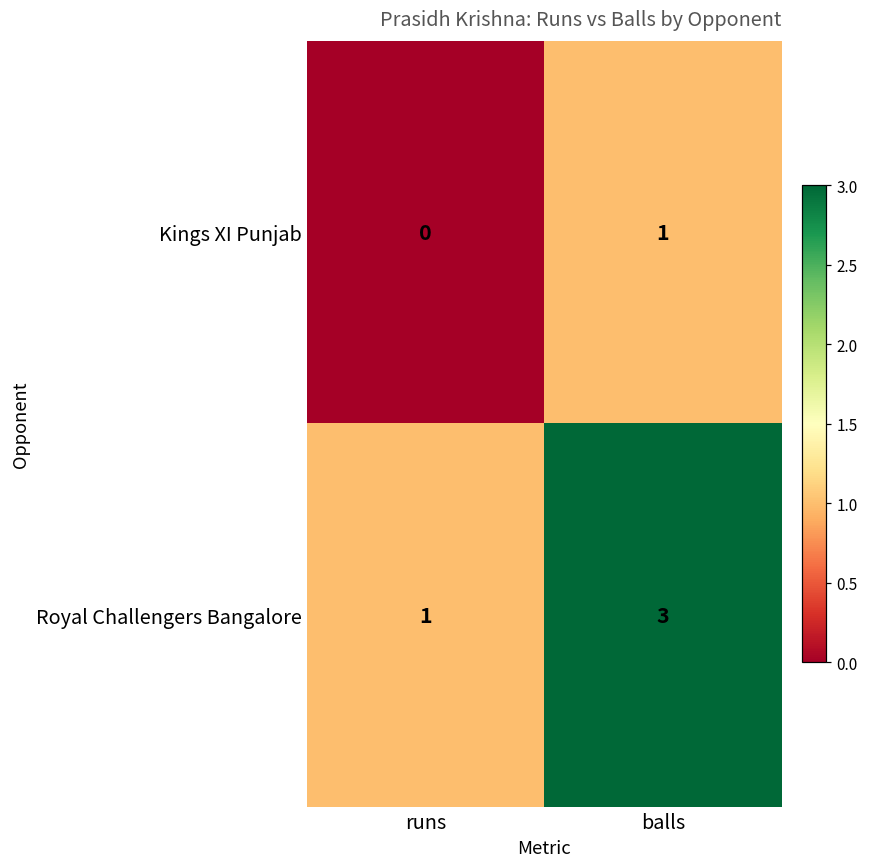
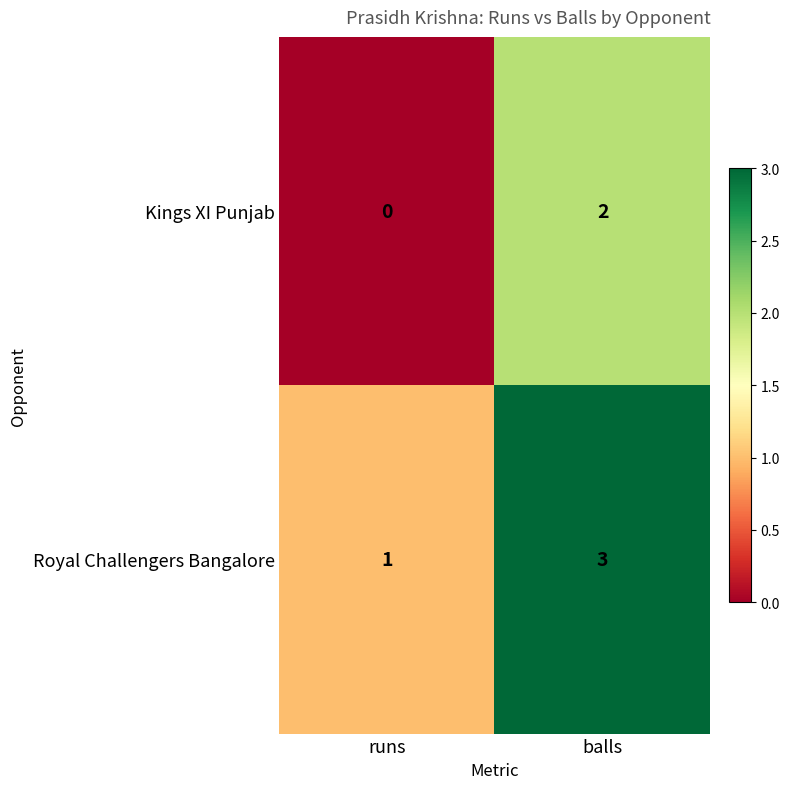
  {
    "Kings XI Punjab": {
      "runs": 0,
-     "balls": 1
+     "balls": 2
    },
    "Royal Challengers Bangalore": {
      "runs": 1,
      "balls": 3
    }
  }
